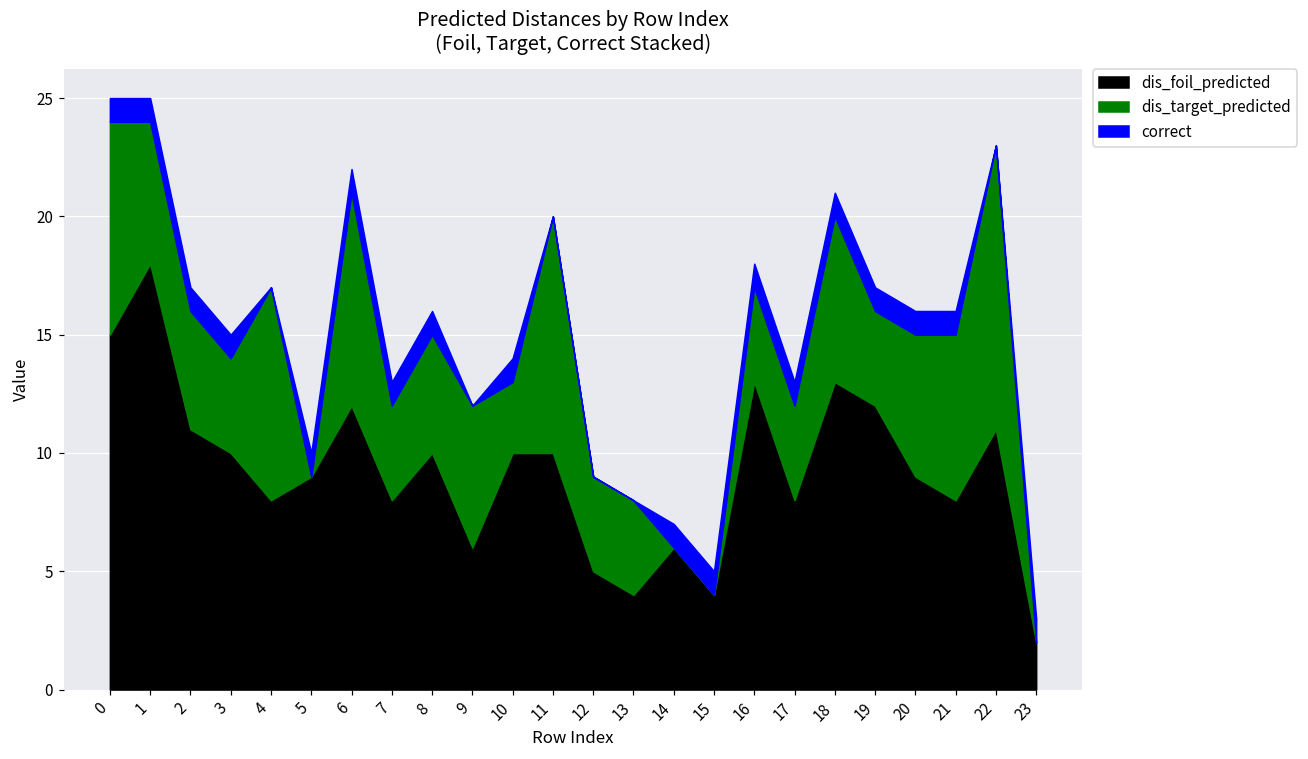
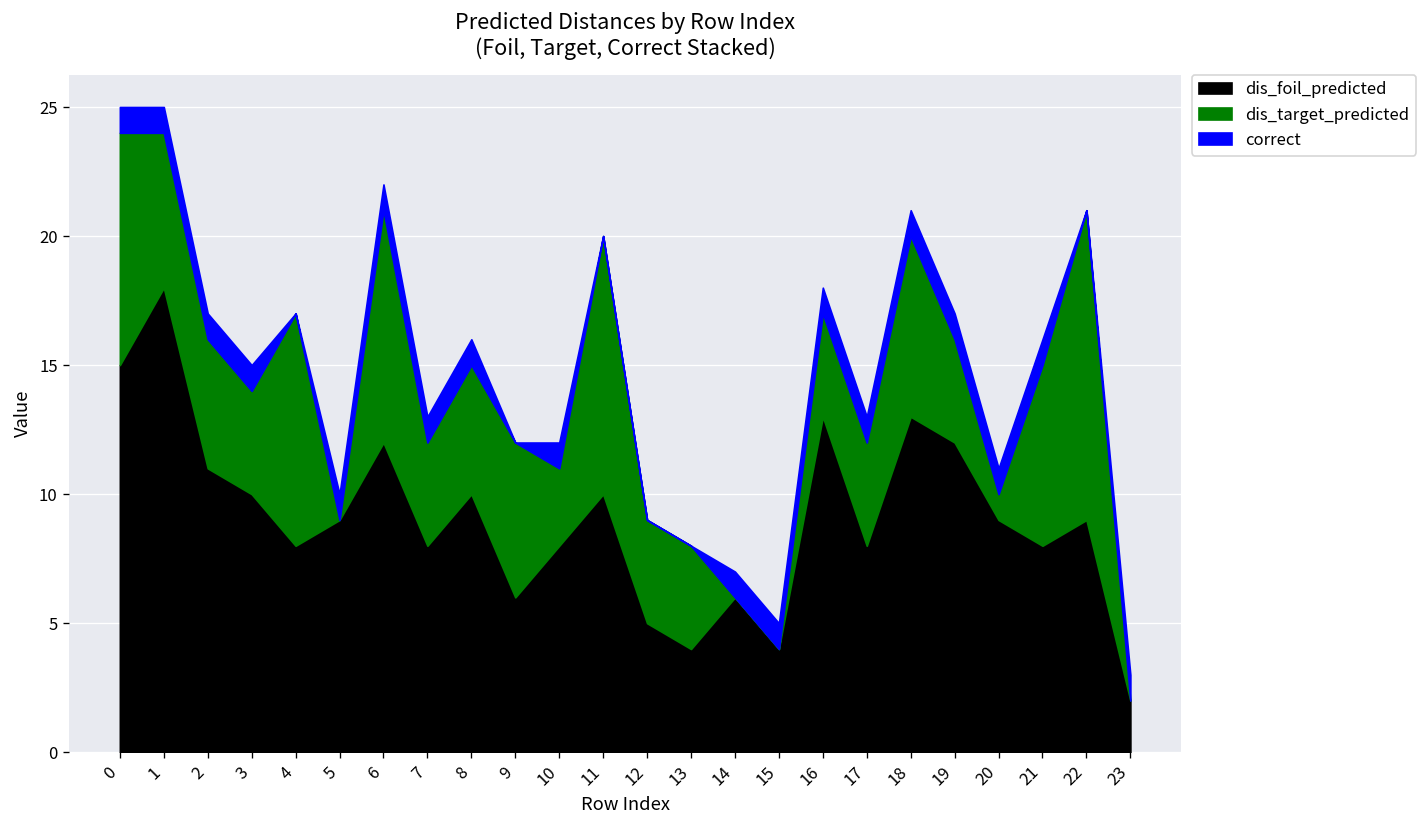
  {
    "dis_foil_predicted": {
-     "10": 10,
-     "22": 11
+     "10": 8,
+     "22": 9
    },
    "dis_target_predicted": {
-     "20": 6
+     "20": 1
    },
    "correct": {
      "0": 1,
      "1": 1,
      "2": 1,
      "3": 1,
      "5": 1,
      "6": 1,
      "7": 1,
      "8": 1,
      "10": 1,
      "14": 1,
      "15": 1,
      "16": 1,
      "17": 1,
      "18": 1,
      "19": 1,
      "20": 1,
      "21": 1,
      "23": 1
    }
  }
